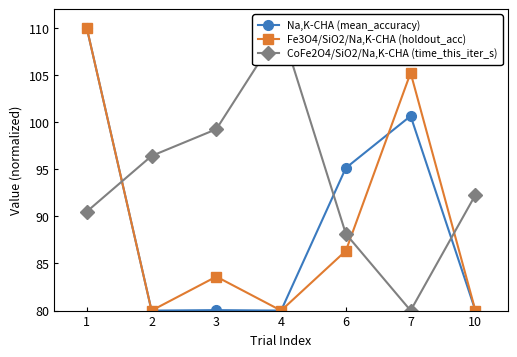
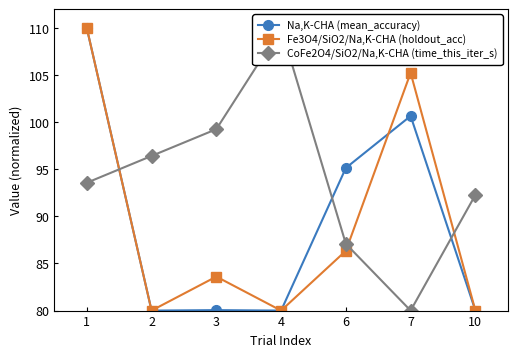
  {
    "Na,K-CHA (mean_accuracy)": {
      "3": 80,
      "6": 95,
      "7": 101
    },
    "Fe3O4/SiO2/Na,K-CHA (holdout_acc)": {
      "3": 84,
      "6": 86,
      "7": 105
    },
    "CoFe2O4/SiO2/Na,K-CHA (time_this_iter_s)": {
-     "1": 91,
+     "1": 94,
      "2": 96,
      "3": 99,
-     "6": 88,
+     "6": 87,
      "7": 80,
      "10": 92
    }
  }
